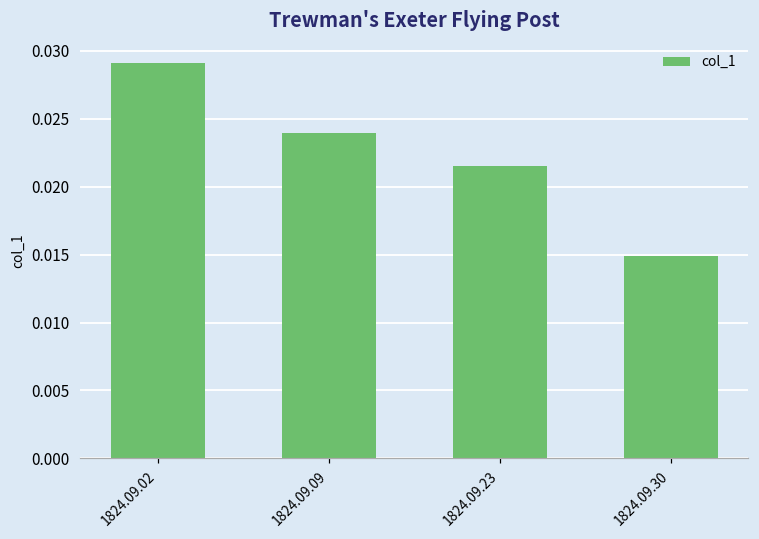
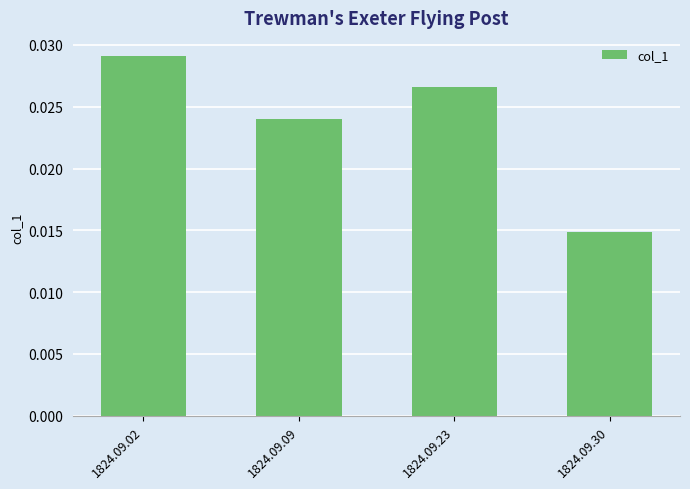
  {
    "1824.09.02": 0.0291,
    "1824.09.09": 0.0240,
-   "1824.09.23": 0.0215,
+   "1824.09.23": 0.0266,
    "1824.09.30": 0.0149
  }
